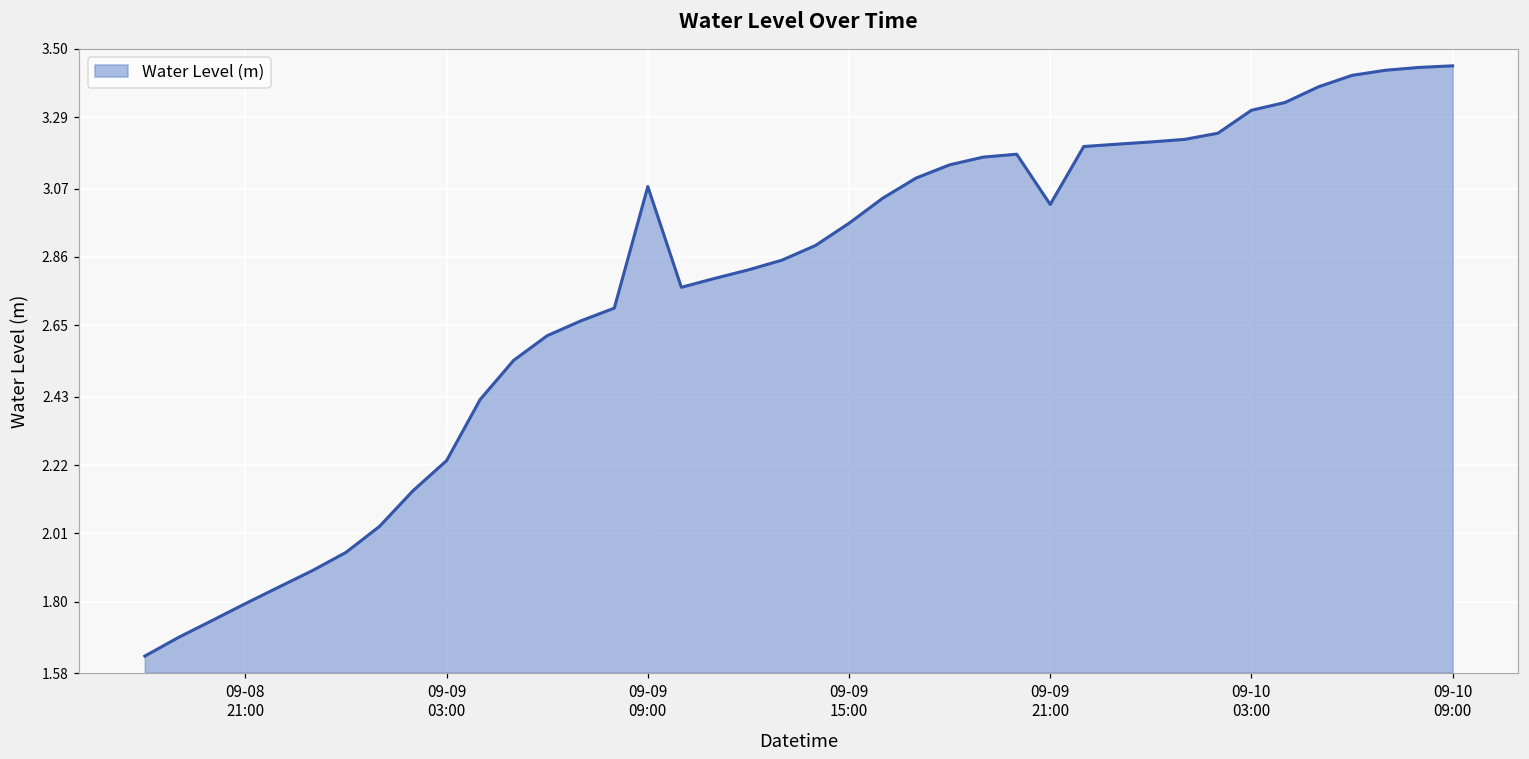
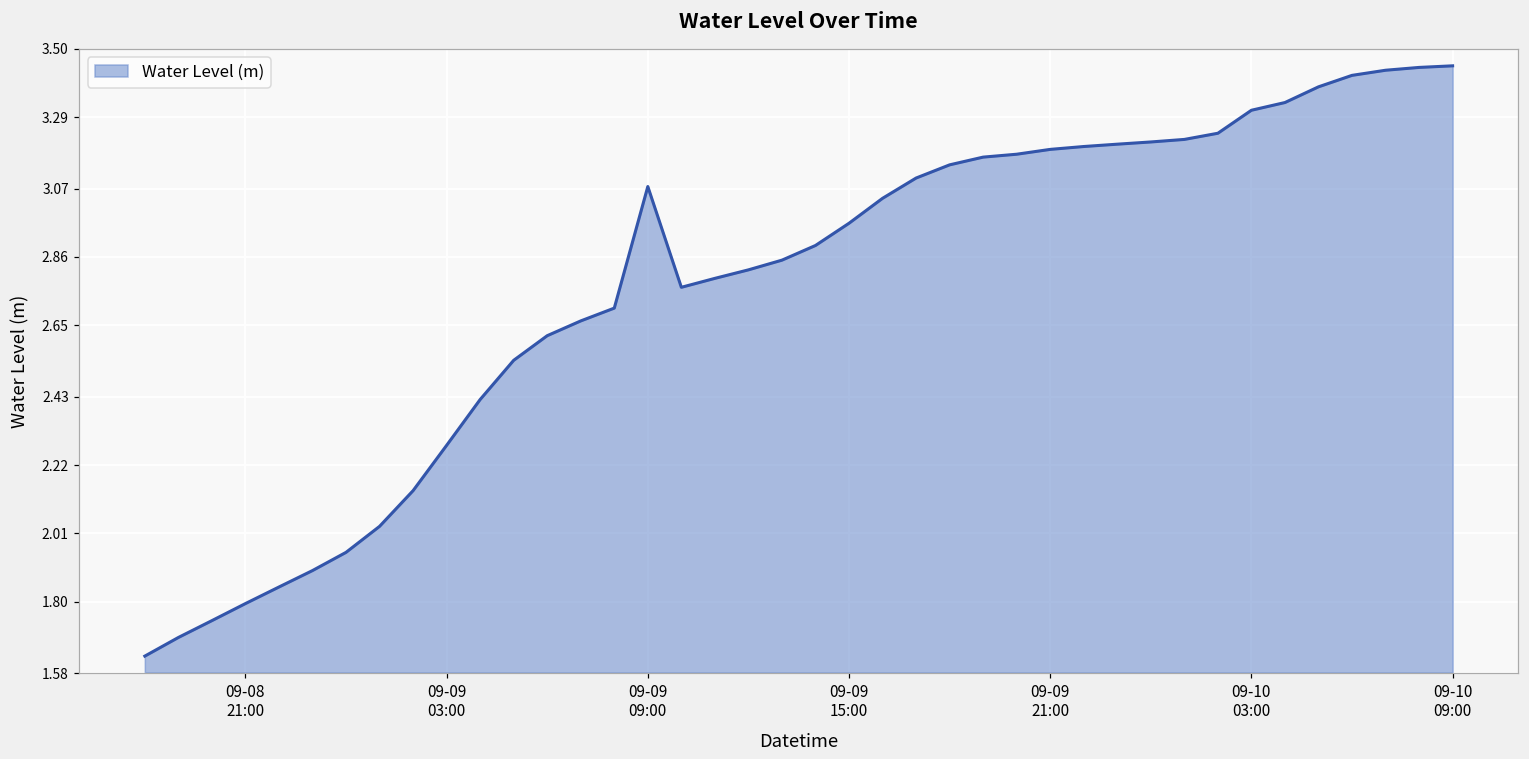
  {
    "09-08 21:00": 1.79,
-   "09-09 03:00": 2.23,
+   "09-09 03:00": 2.28,
    "09-09 09:00": 3.08,
    "09-09 15:00": 2.96,
-   "09-09 21:00": 3.02,
+   "09-09 21:00": 3.19,
    "09-10 03:00": 3.31,
    "09-10 09:00": 3.45
  }
